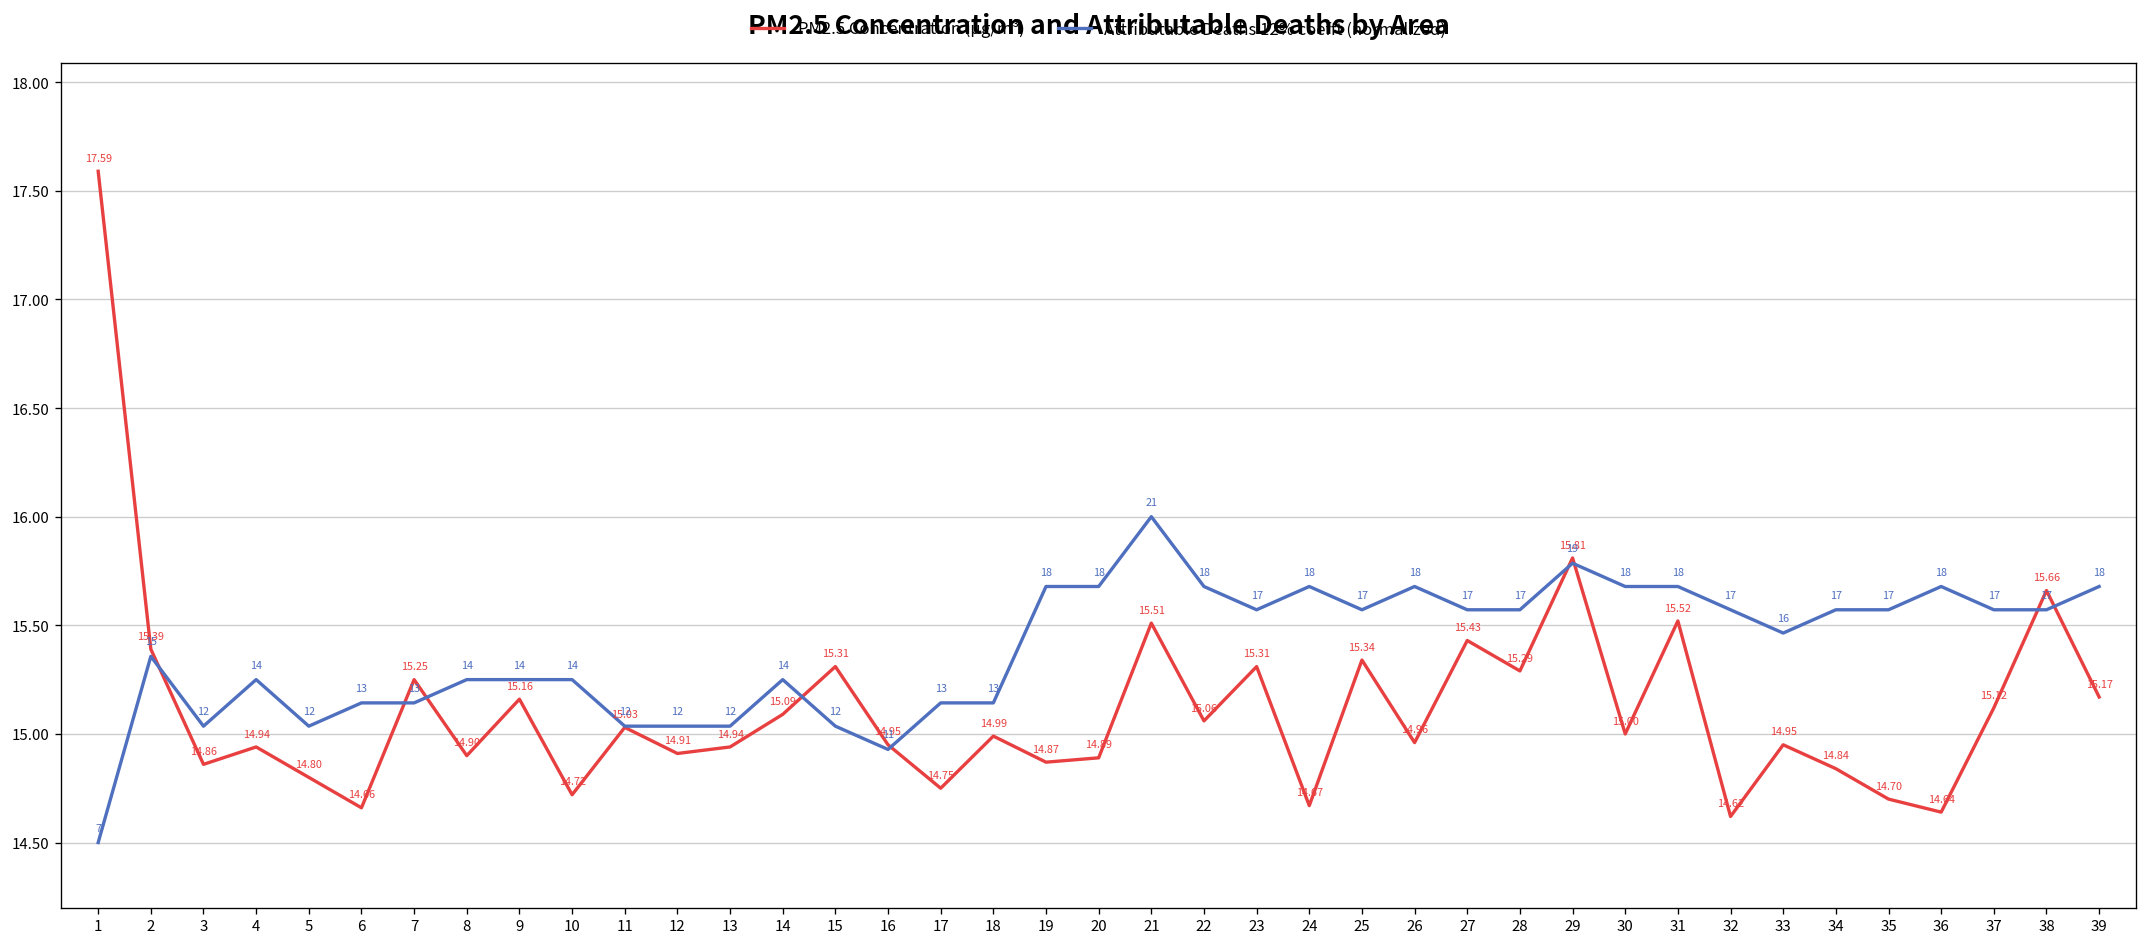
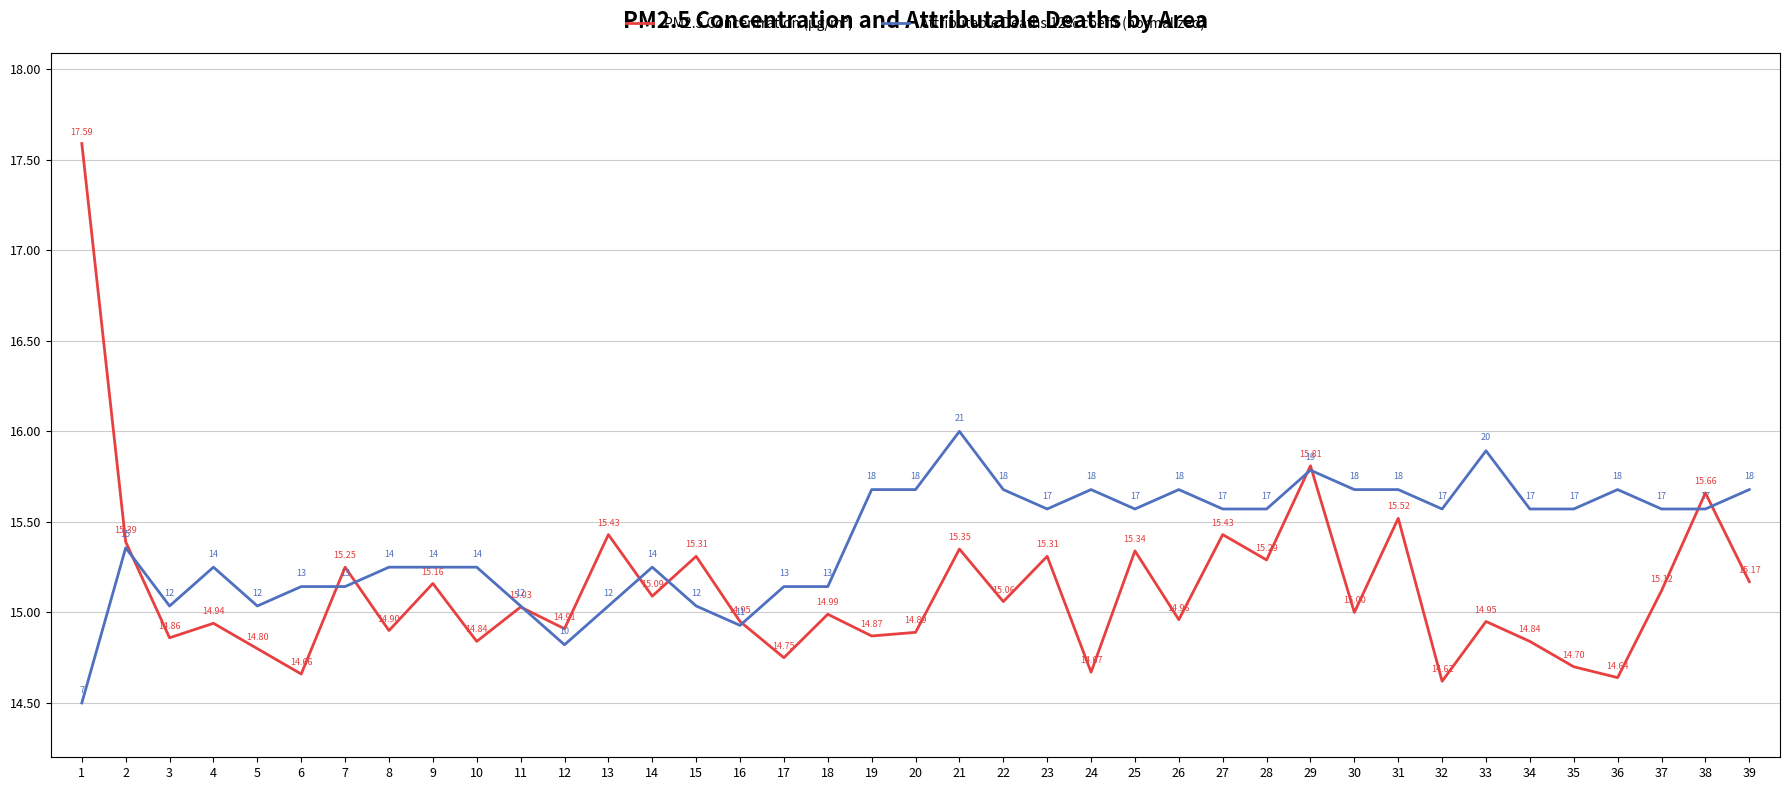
  {
    "PM2.5 Concentration (µg/m³)": {
      "1": 17.59,
      "3": 14.86,
      "4": 14.94,
      "5": 14.80,
      "6": 14.66,
      "7": 15.25,
      "8": 14.90,
-     "10": 14.72,
+     "10": 14.84,
      "12": 14.91,
-     "13": 14.94,
+     "13": 15.43,
      "14": 15.09,
      "15": 15.31,
      "17": 14.75,
      "18": 14.99,
      "19": 14.87,
      "20": 14.89,
-     "21": 15.51,
+     "21": 15.35,
      "22": 15.06,
      "23": 15.31,
      "24": 14.67,
      "25": 15.34,
      "26": 14.96,
      "27": 15.43,
      "28": 15.29,
      "30": 15.00,
      "31": 15.52,
      "32": 14.62,
      "33": 14.95,
      "34": 14.84,
      "35": 14.70,
      "36": 14.64,
      "37": 15.12,
      "38": 15.66,
      "39": 15.17
    },
    "Attributable Deaths 12% coefft (normalized)": {
-     "12": 12,
-     "33": 16
+     "12": 10,
+     "33": 20
    }
  }
